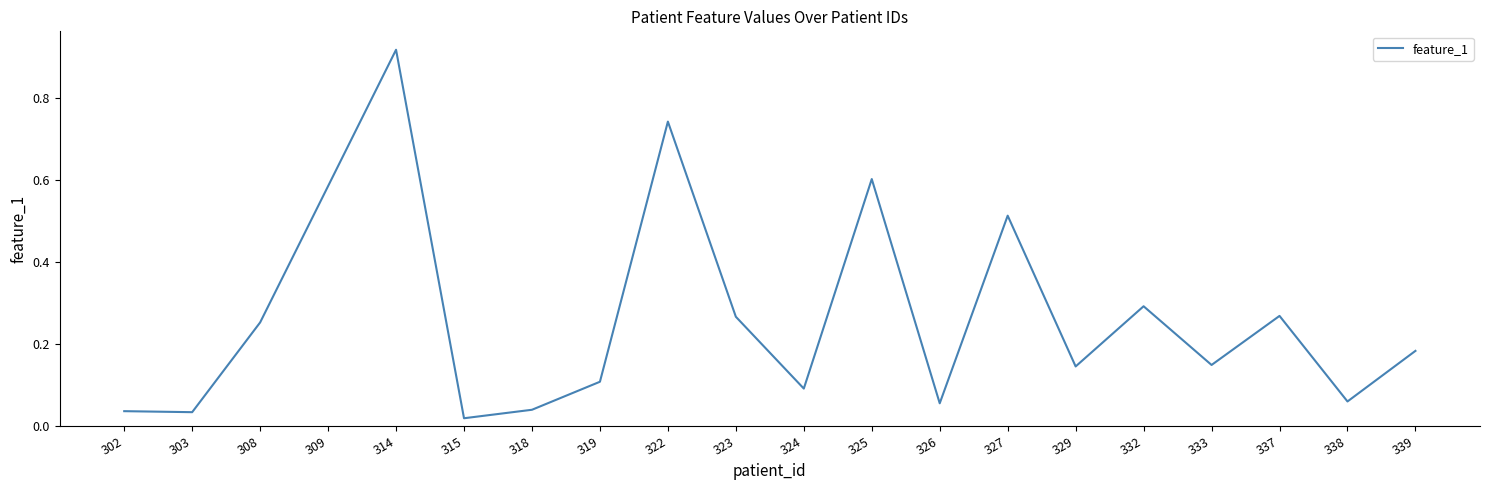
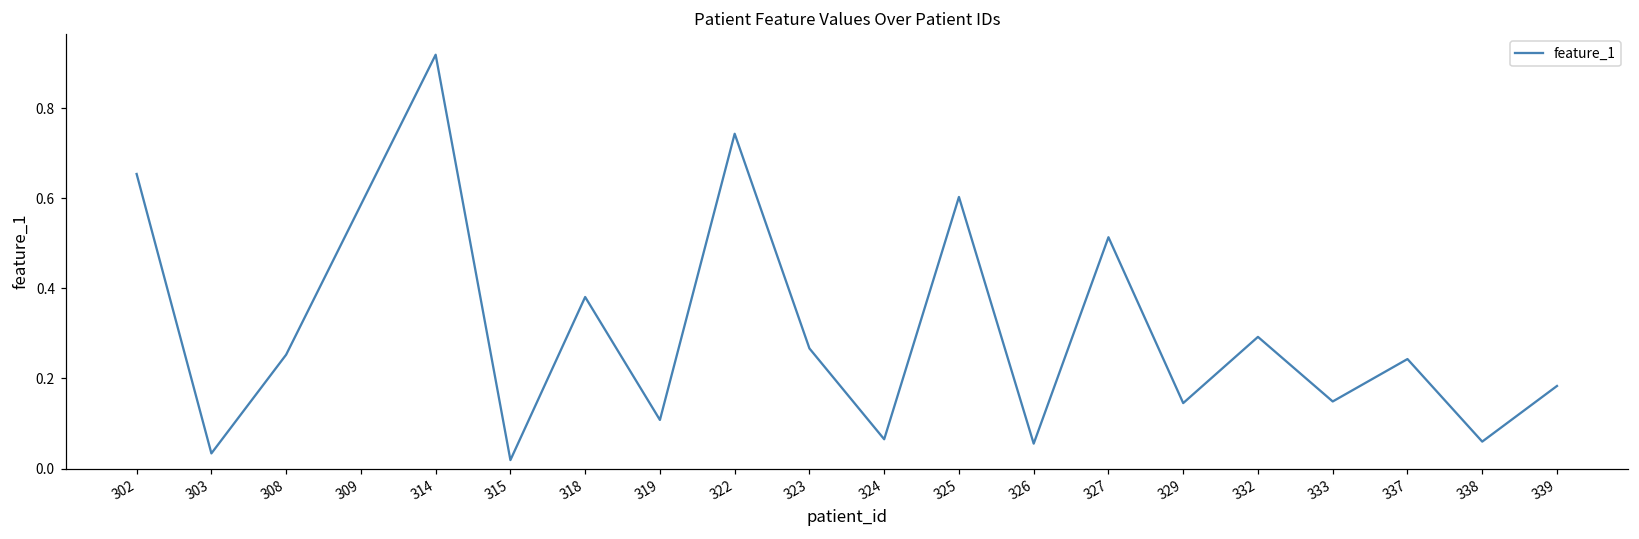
  {
-   "302": 0.04,
+   "302": 0.65,
    "303": 0.03,
    "308": 0.25,
    "309": 0.59,
    "314": 0.92,
    "315": 0.02,
-   "318": 0.04,
+   "318": 0.38,
    "319": 0.11,
    "322": 0.74,
    "323": 0.27,
-   "324": 0.09,
+   "324": 0.07,
    "325": 0.60,
    "326": 0.06,
    "327": 0.51,
    "329": 0.15,
    "332": 0.29,
    "333": 0.15,
-   "337": 0.27,
+   "337": 0.24,
    "338": 0.06,
    "339": 0.18
  }
